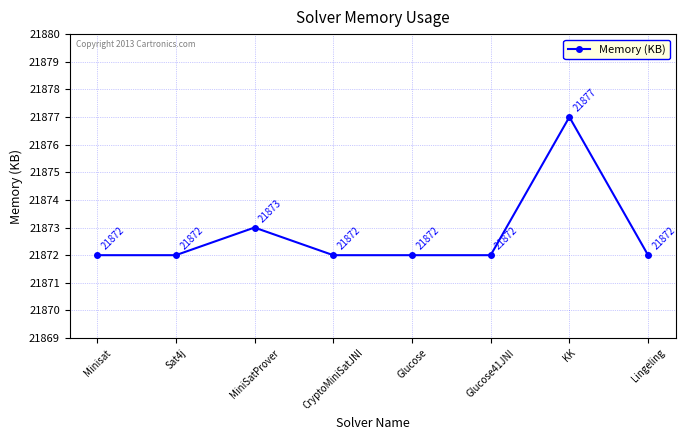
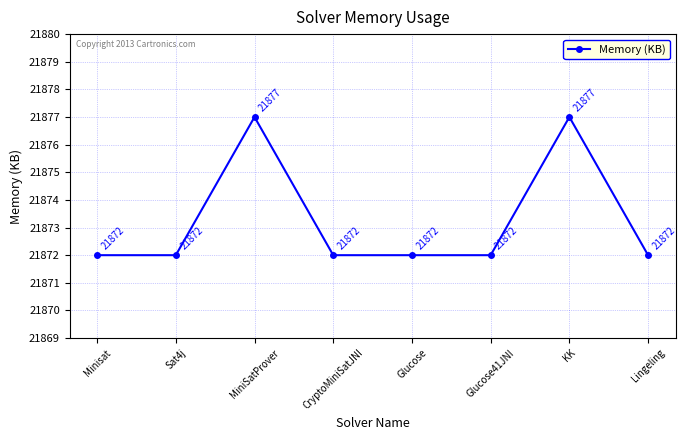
  {
    "Minisat": 21872,
    "Sat4j": 21872,
-   "MiniSatProver": 21873,
+   "MiniSatProver": 21877,
    "CryptoMiniSatJNI": 21872,
    "Glucose": 21872,
    "Glucose41JNI": 21872,
    "KK": 21877,
    "Lingeling": 21872
  }
